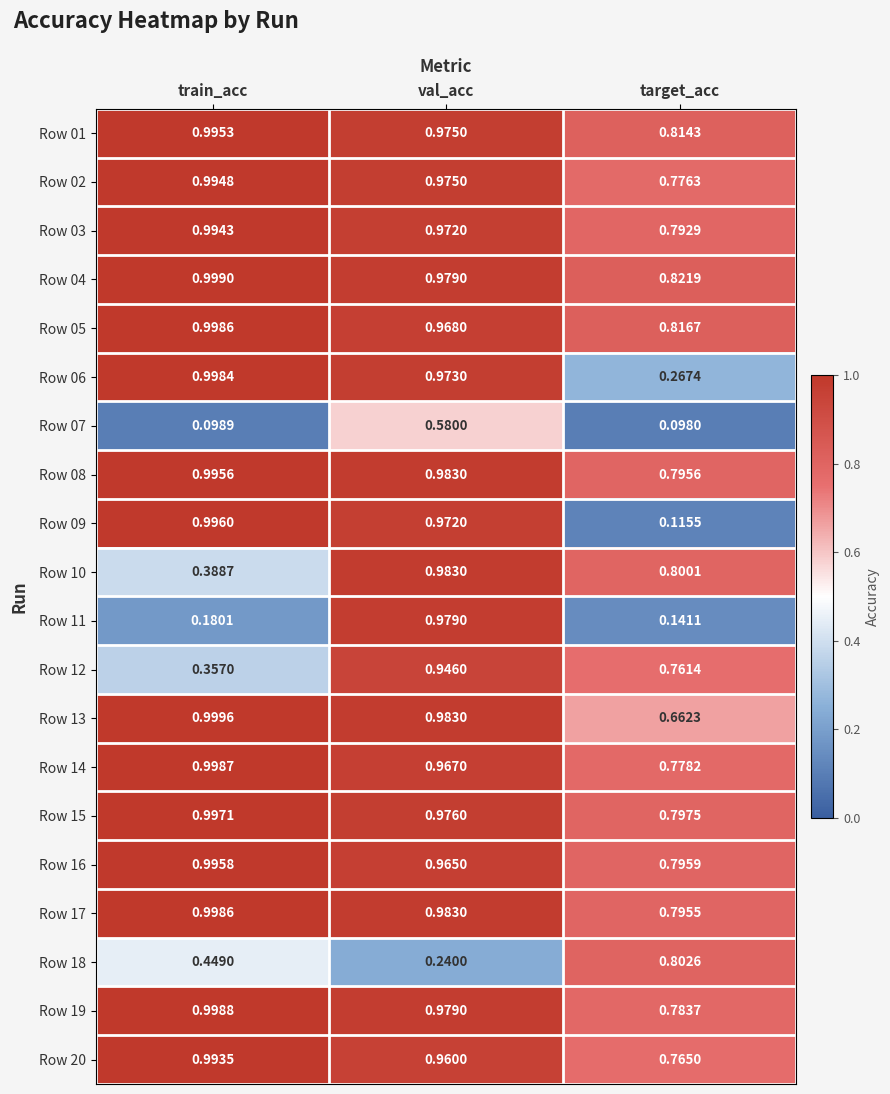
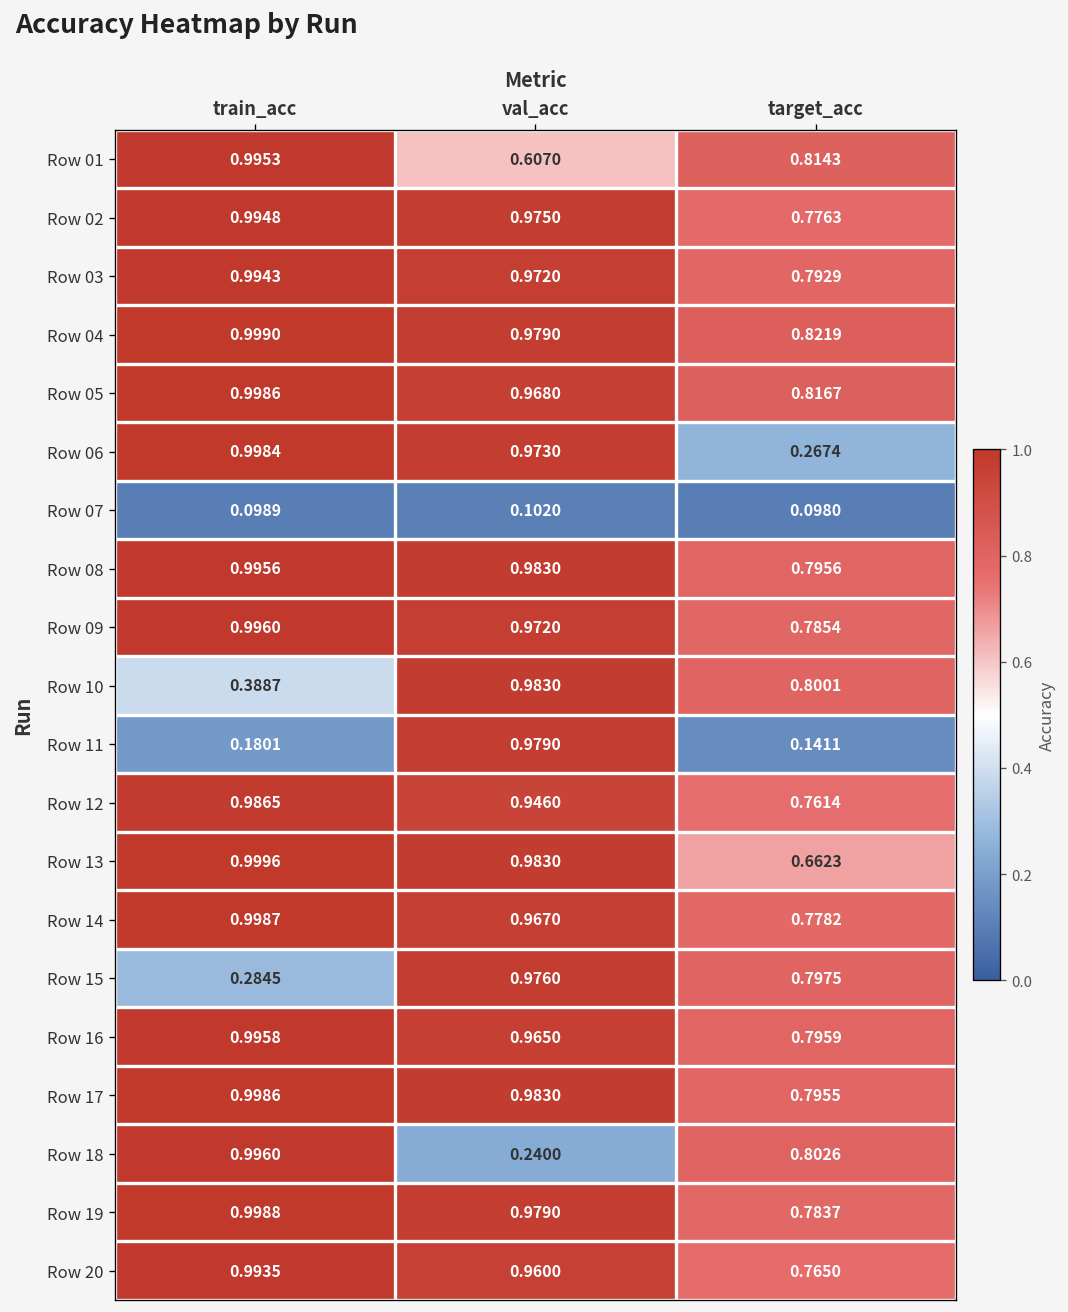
  {
    "Row 01": {
      "train_acc": 0.9953,
-     "val_acc": 0.9750,
+     "val_acc": 0.6070,
      "target_acc": 0.8143
    },
    "Row 02": {
      "train_acc": 0.9948,
      "val_acc": 0.9750,
      "target_acc": 0.7763
    },
    "Row 03": {
      "train_acc": 0.9943,
      "val_acc": 0.9720,
      "target_acc": 0.7929
    },
    "Row 04": {
      "train_acc": 0.9990,
      "val_acc": 0.9790,
      "target_acc": 0.8219
    },
    "Row 05": {
      "train_acc": 0.9986,
      "val_acc": 0.9680,
      "target_acc": 0.8167
    },
    "Row 06": {
      "train_acc": 0.9984,
      "val_acc": 0.9730,
      "target_acc": 0.2674
    },
    "Row 07": {
      "train_acc": 0.0989,
-     "val_acc": 0.5800,
+     "val_acc": 0.1020,
      "target_acc": 0.0980
    },
    "Row 08": {
      "train_acc": 0.9956,
      "val_acc": 0.9830,
      "target_acc": 0.7956
    },
    "Row 09": {
      "train_acc": 0.9960,
      "val_acc": 0.9720,
-     "target_acc": 0.1155
+     "target_acc": 0.7854
    },
    "Row 10": {
      "train_acc": 0.3887,
      "val_acc": 0.9830,
      "target_acc": 0.8001
    },
    "Row 11": {
      "train_acc": 0.1801,
      "val_acc": 0.9790,
      "target_acc": 0.1411
    },
    "Row 12": {
-     "train_acc": 0.3570,
+     "train_acc": 0.9865,
      "val_acc": 0.9460,
      "target_acc": 0.7614
    },
    "Row 13": {
      "train_acc": 0.9996,
      "val_acc": 0.9830,
      "target_acc": 0.6623
    },
    "Row 14": {
      "train_acc": 0.9987,
      "val_acc": 0.9670,
      "target_acc": 0.7782
    },
    "Row 15": {
-     "train_acc": 0.9971,
+     "train_acc": 0.2845,
      "val_acc": 0.9760,
      "target_acc": 0.7975
    },
    "Row 16": {
      "train_acc": 0.9958,
      "val_acc": 0.9650,
      "target_acc": 0.7959
    },
    "Row 17": {
      "train_acc": 0.9986,
      "val_acc": 0.9830,
      "target_acc": 0.7955
    },
    "Row 18": {
-     "train_acc": 0.4490,
+     "train_acc": 0.9960,
      "val_acc": 0.2400,
      "target_acc": 0.8026
    },
    "Row 19": {
      "train_acc": 0.9988,
      "val_acc": 0.9790,
      "target_acc": 0.7837
    },
    "Row 20": {
      "train_acc": 0.9935,
      "val_acc": 0.9600,
      "target_acc": 0.7650
    }
  }
